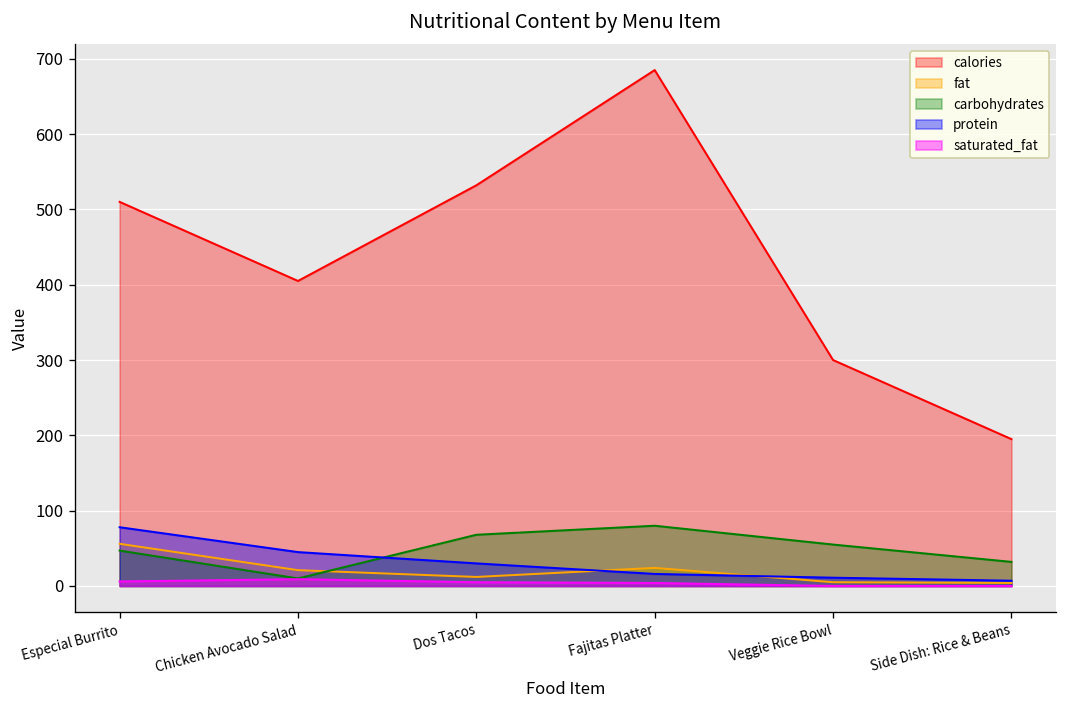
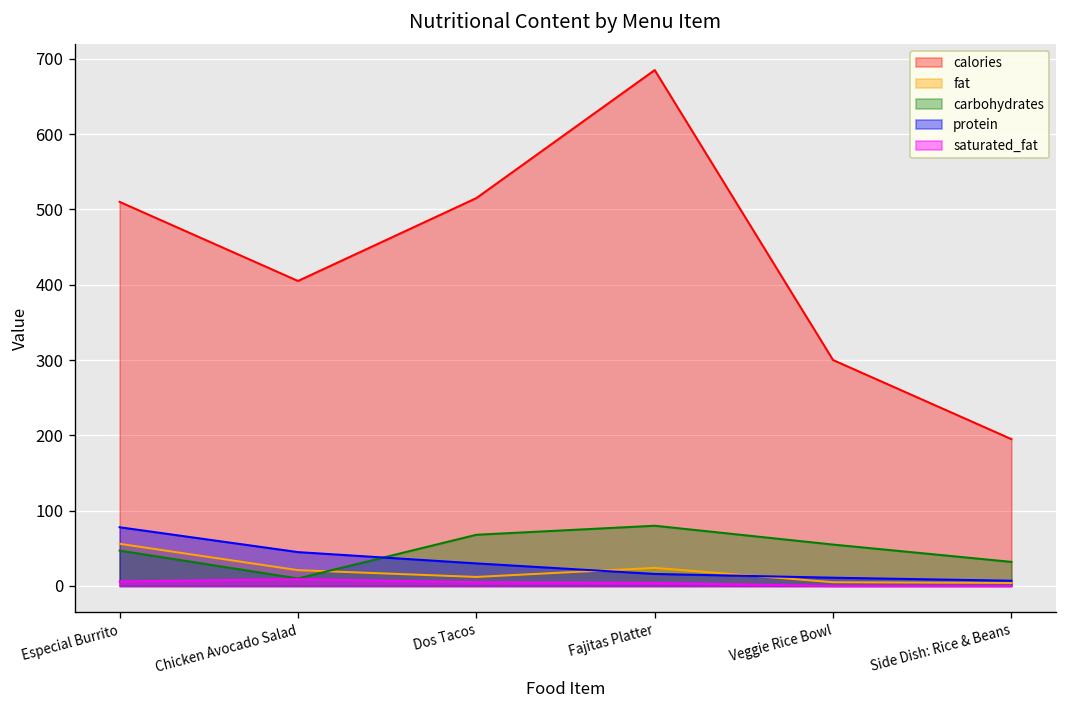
  {
    "calories": {
      "Especial Burrito": 510,
      "Chicken Avocado Salad": 410,
-     "Dos Tacos": 530,
+     "Dos Tacos": 520,
      "Fajitas Platter": 690,
      "Veggie Rice Bowl": 300,
      "Side Dish: Rice & Beans": 200
    },
    "fat": {
      "Especial Burrito": 60,
      "Chicken Avocado Salad": 20,
      "Dos Tacos": 10,
      "Fajitas Platter": 20,
      "Veggie Rice Bowl": 10
    },
    "carbohydrates": {
      "Especial Burrito": 50,
      "Dos Tacos": 70,
      "Fajitas Platter": 80,
      "Veggie Rice Bowl": 60,
      "Side Dish: Rice & Beans": 30
    },
    "protein": {
      "Especial Burrito": 80,
      "Chicken Avocado Salad": 50,
      "Dos Tacos": 30,
      "Fajitas Platter": 20,
      "Veggie Rice Bowl": 10
    },
    "saturated_fat": {
      "Especial Burrito": 10,
      "Dos Tacos": 10,
      "Fajitas Platter": 0,
      "Veggie Rice Bowl": 0
    }
  }
